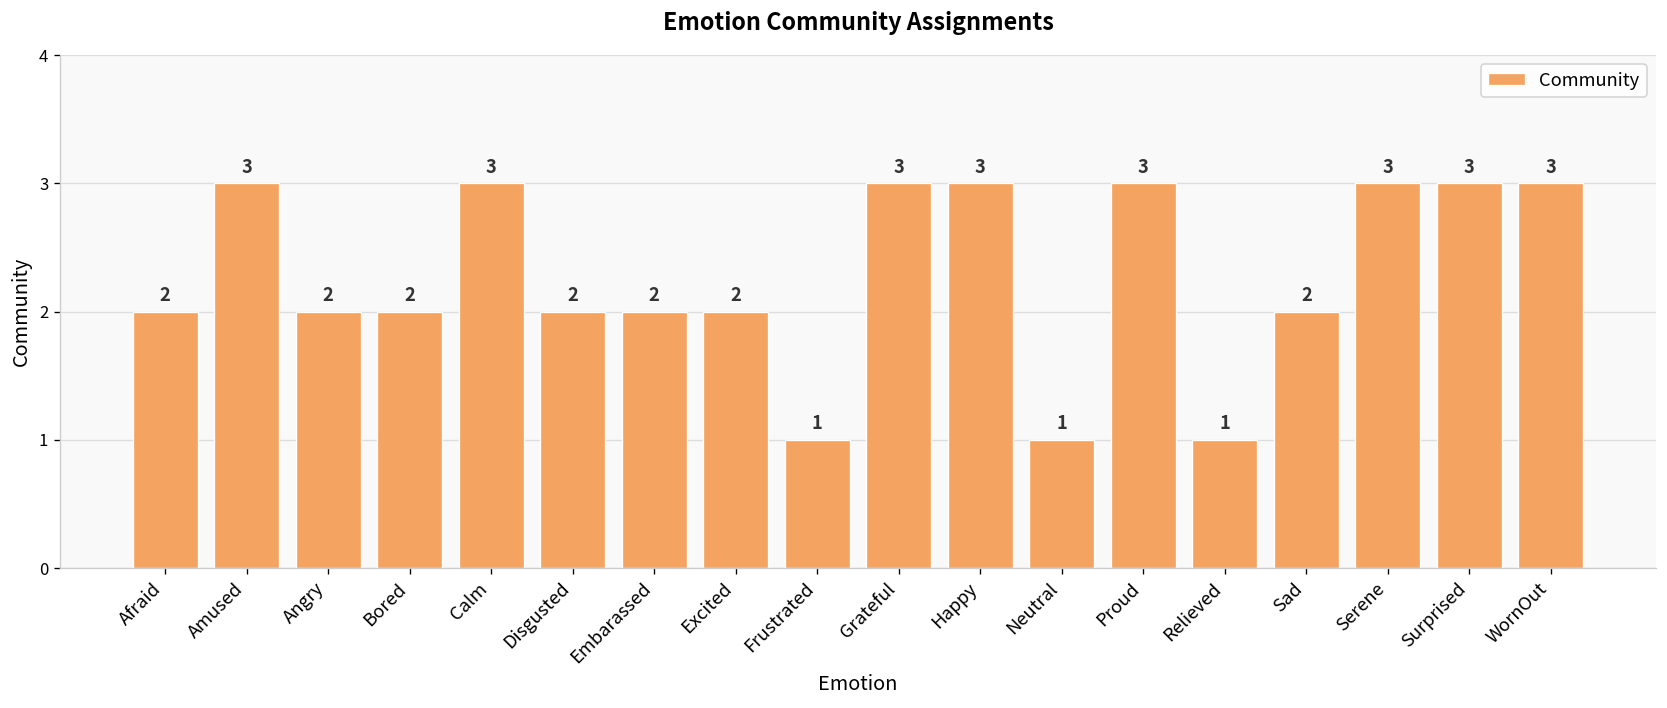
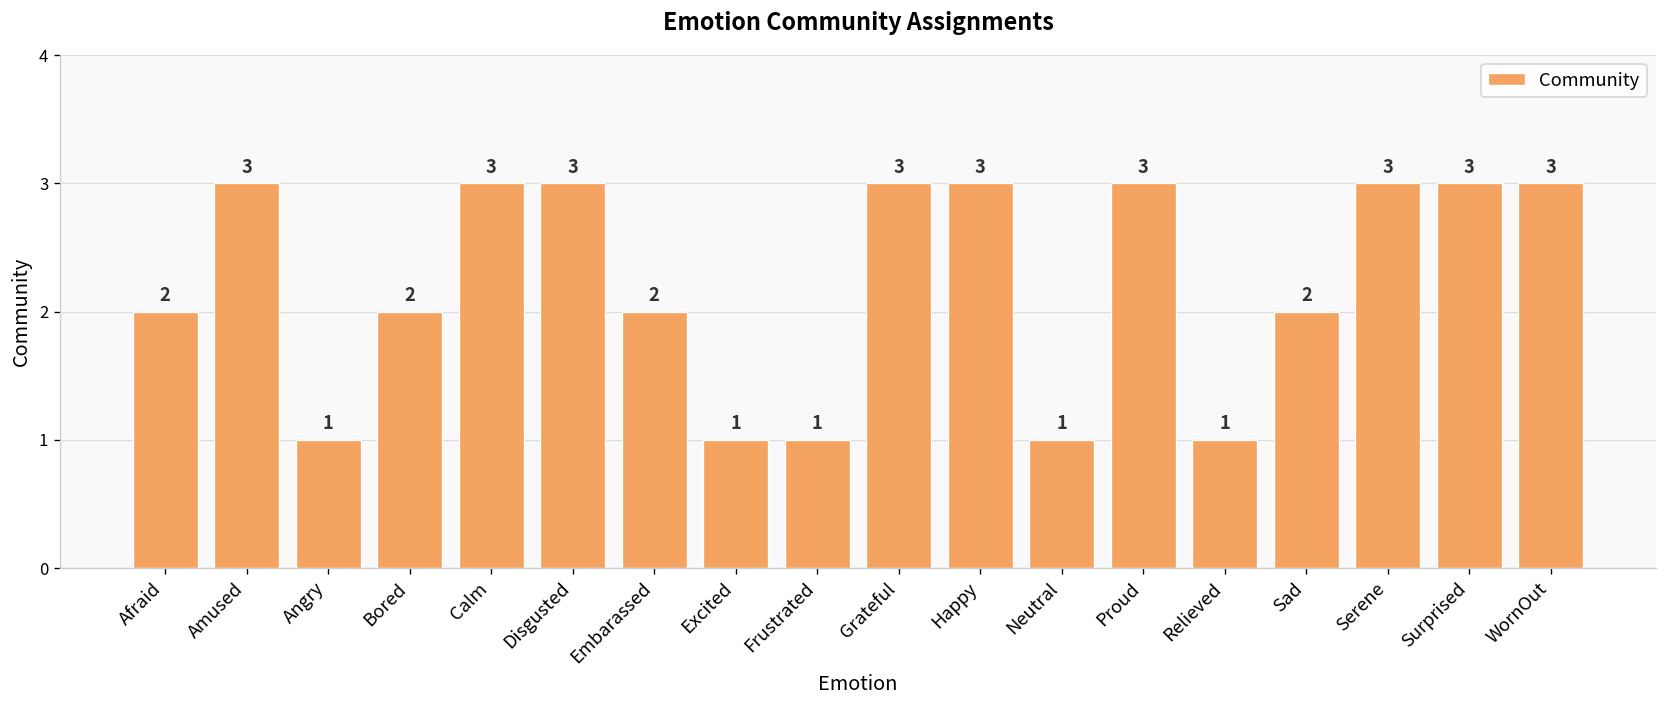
  {
    "Afraid": 2,
    "Amused": 3,
-   "Angry": 2,
+   "Angry": 1,
    "Bored": 2,
    "Calm": 3,
-   "Disgusted": 2,
+   "Disgusted": 3,
    "Embarassed": 2,
-   "Excited": 2,
+   "Excited": 1,
    "Frustrated": 1,
    "Grateful": 3,
    "Happy": 3,
    "Neutral": 1,
    "Proud": 3,
    "Relieved": 1,
    "Sad": 2,
    "Serene": 3,
    "Surprised": 3,
    "WornOut": 3
  }
